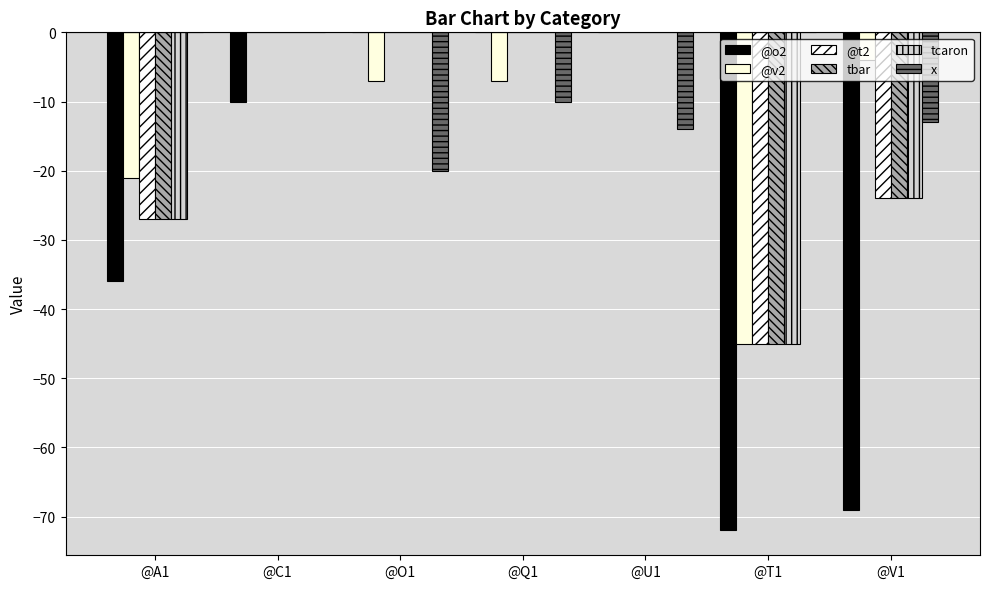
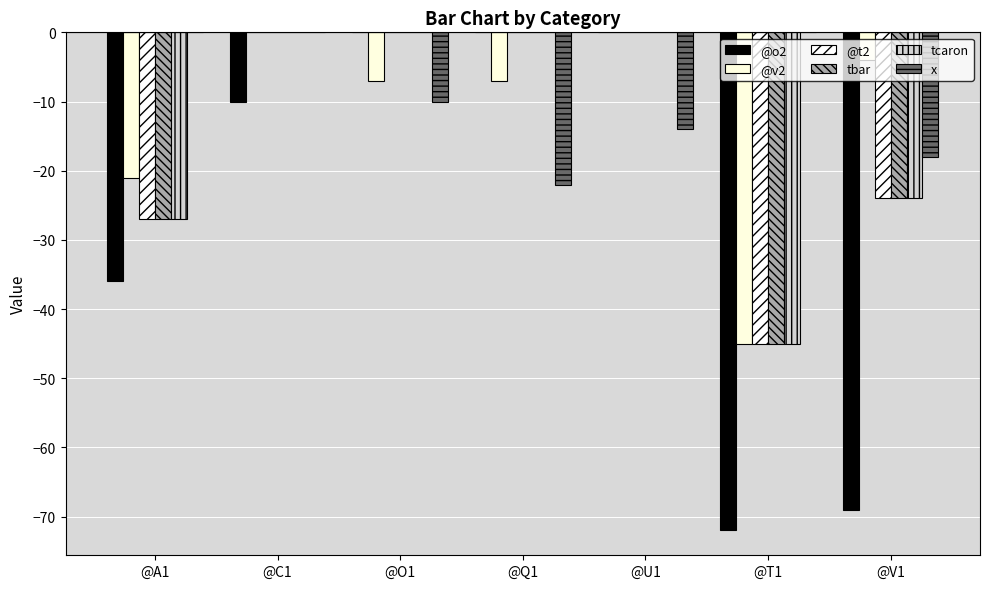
  {
    "@o2": {
      "@A1": -36,
      "@C1": -10,
      "@O1": 0,
      "@Q1": 0,
      "@U1": 0,
      "@T1": -72,
      "@V1": -69
    },
    "tbar": {
      "@A1": -27,
      "@C1": 0,
      "@O1": 0,
      "@Q1": 0,
      "@U1": 0,
      "@T1": -45,
      "@V1": -24
    },
    "tcaron": {
      "@A1": -27,
      "@C1": 0,
      "@O1": 0,
      "@Q1": 0,
      "@U1": 0,
      "@T1": -45,
      "@V1": -24
    },
    "x": {
      "@A1": 0,
      "@C1": 0,
-     "@O1": -20,
-     "@Q1": -10,
+     "@O1": -10,
+     "@Q1": -22,
      "@U1": -14,
      "@T1": 0,
-     "@V1": -13
+     "@V1": -18
    }
  }
